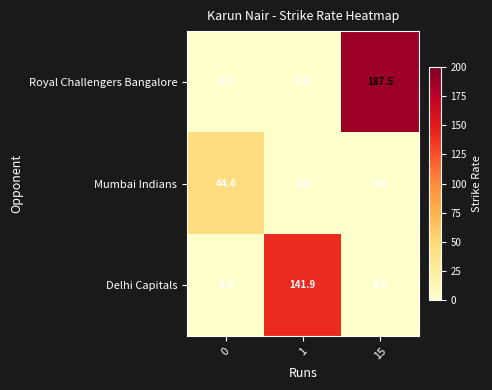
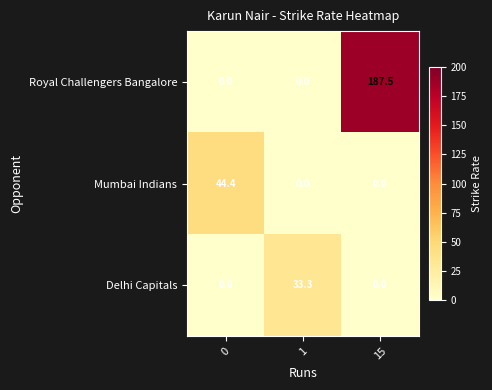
  {
    "Royal Challengers Bangalore": {
      "0": 0.0,
      "1": 0.0,
      "15": 187.5
    },
    "Mumbai Indians": {
      "0": 44.4,
      "1": 0.0,
      "15": 0.0
    },
    "Delhi Capitals": {
      "0": 0.0,
-     "1": 141.9,
+     "1": 33.3,
      "15": 0.0
    }
  }
